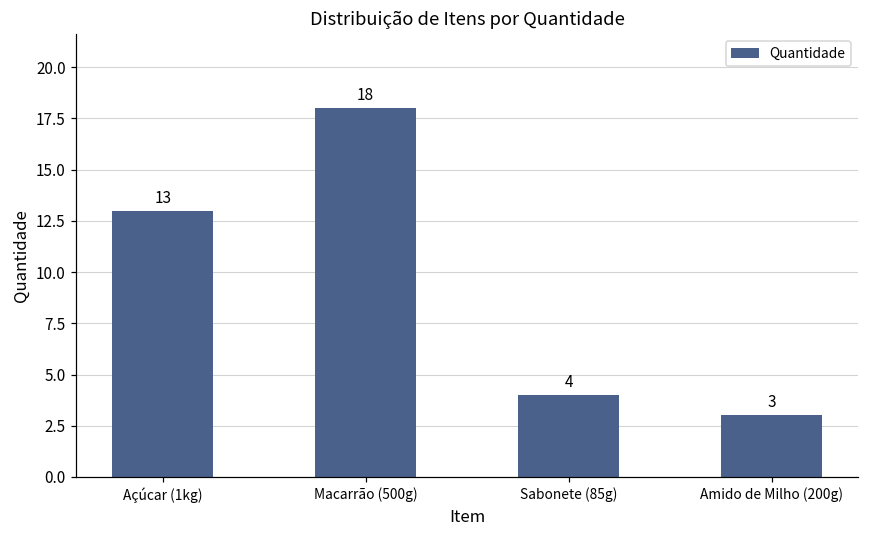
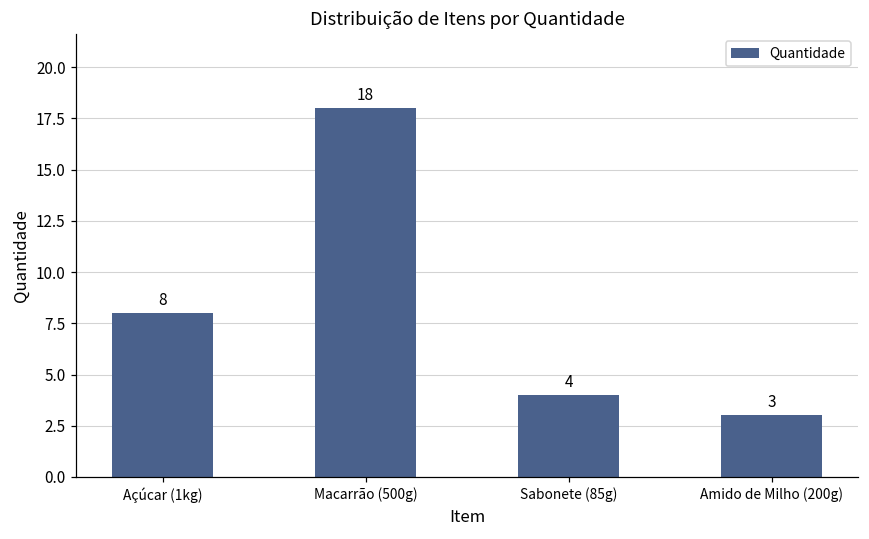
  {
-   "Açúcar (1kg)": 13,
+   "Açúcar (1kg)": 8,
    "Macarrão (500g)": 18,
    "Sabonete (85g)": 4,
    "Amido de Milho (200g)": 3
  }
